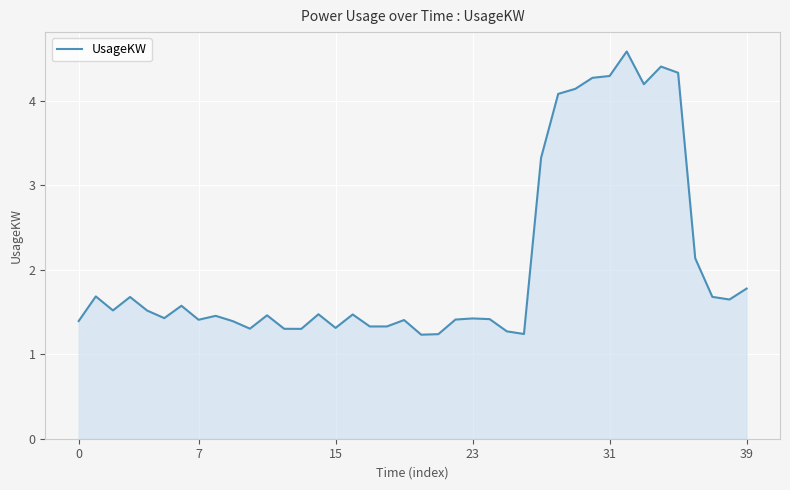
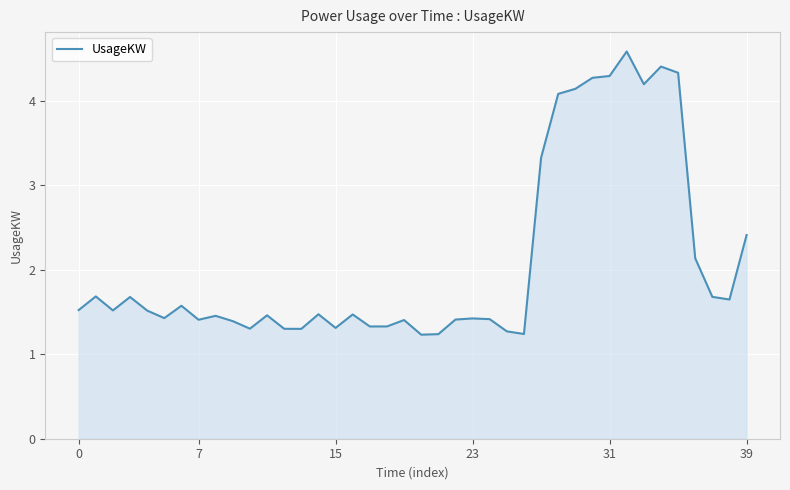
  {
-   "0": 1.4,
+   "0": 1.5,
    "7": 1.4,
    "15": 1.3,
    "23": 1.4,
    "31": 4.3,
-   "39": 1.8
+   "39": 2.4
  }
